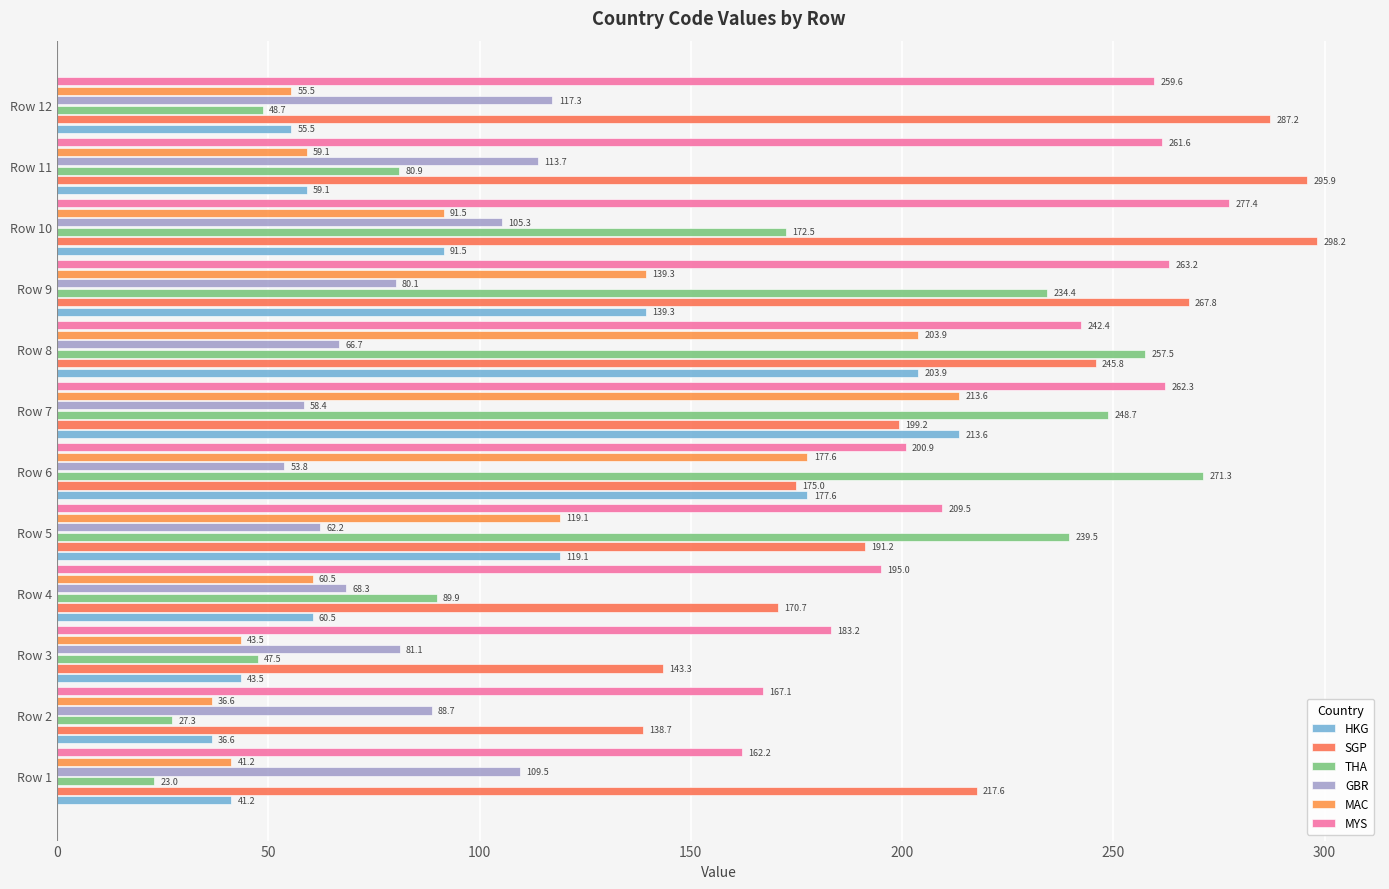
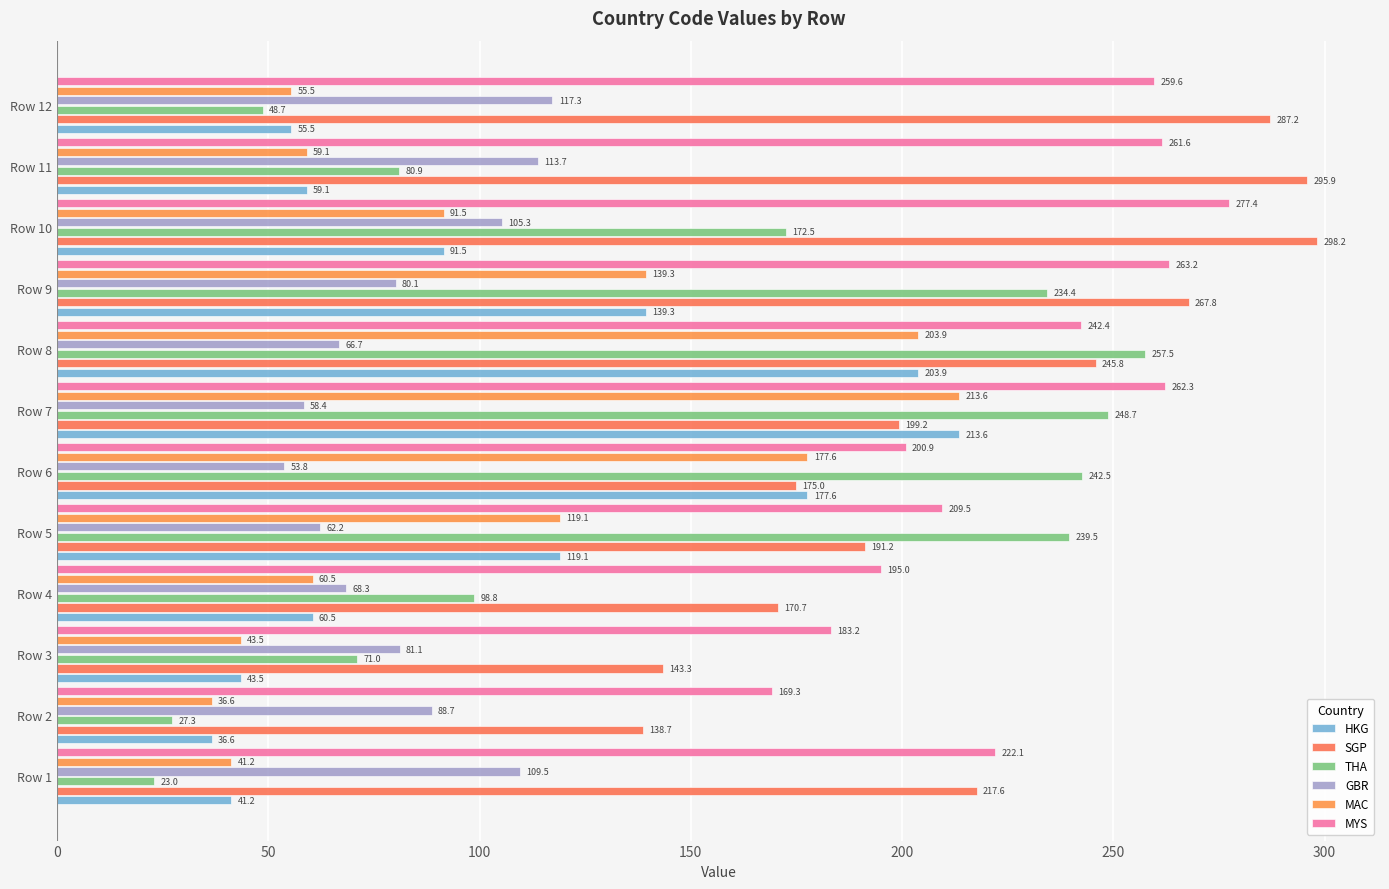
  {
    "THA": {
      "Row 12": 48.7,
      "Row 11": 80.9,
      "Row 10": 172.5,
      "Row 9": 234.4,
      "Row 8": 257.5,
      "Row 7": 248.7,
-     "Row 6": 271.3,
+     "Row 6": 242.5,
      "Row 5": 239.5,
-     "Row 4": 89.9,
-     "Row 3": 47.5,
+     "Row 4": 98.8,
+     "Row 3": 71.0,
      "Row 2": 27.3,
      "Row 1": 23.0
    },
    "MYS": {
      "Row 12": 259.6,
      "Row 11": 261.6,
      "Row 10": 277.4,
      "Row 9": 263.2,
      "Row 8": 242.4,
      "Row 7": 262.3,
      "Row 6": 200.9,
      "Row 5": 209.5,
      "Row 4": 195.0,
      "Row 3": 183.2,
-     "Row 2": 167.1,
-     "Row 1": 162.2
+     "Row 2": 169.3,
+     "Row 1": 222.1
    }
  }
